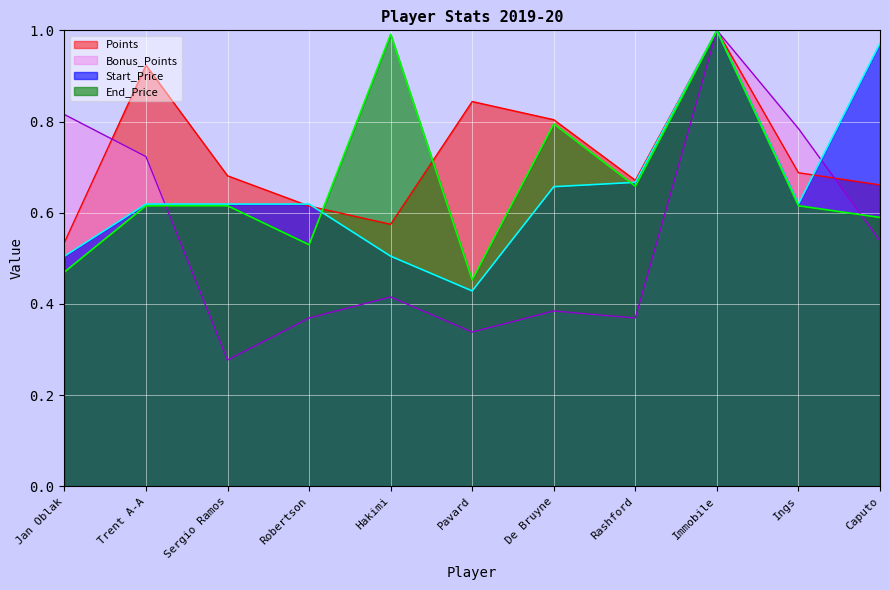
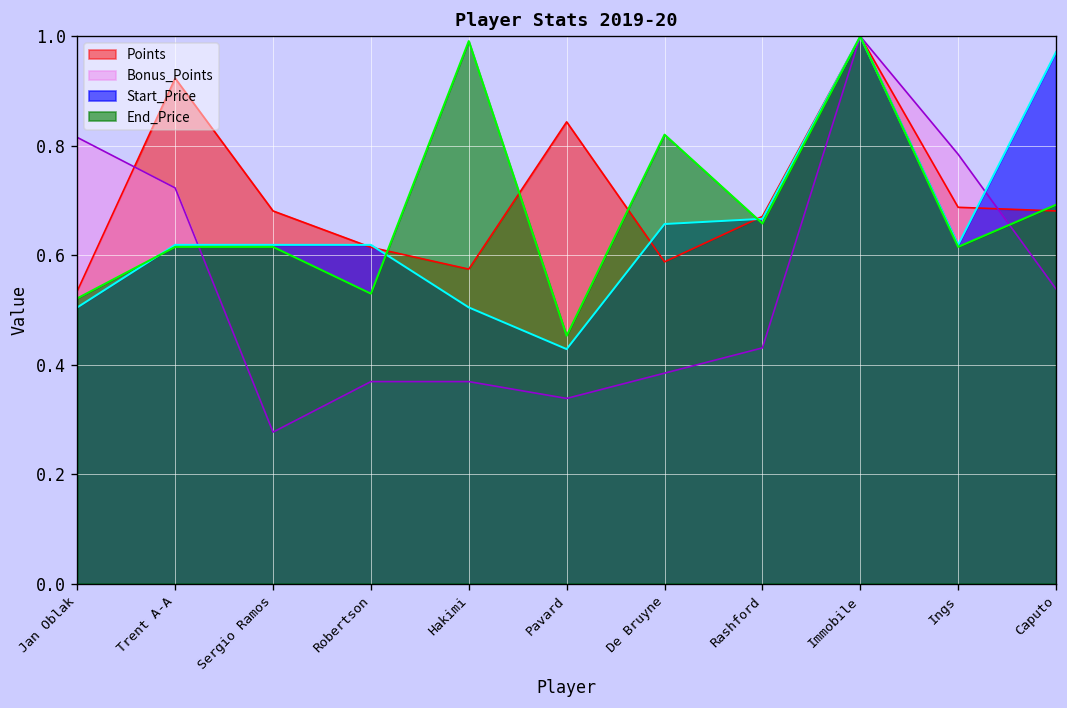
  {
    "Points": {
      "Jan Oblak": 0.53,
      "Sergio Ramos": 0.68,
      "Hakimi": 0.57,
      "Pavard": 0.84,
-     "De Bruyne": 0.80,
+     "De Bruyne": 0.59,
      "Ings": 0.69,
-     "Caputo": 0.66
+     "Caputo": 0.68
    },
    "Bonus_Points": {
      "Jan Oblak": 0.82,
      "Trent A-A": 0.72,
      "Sergio Ramos": 0.28,
      "Robertson": 0.37,
-     "Hakimi": 0.42,
+     "Hakimi": 0.37,
      "Pavard": 0.34,
      "De Bruyne": 0.38,
-     "Rashford": 0.37,
+     "Rashford": 0.43,
      "Ings": 0.78,
      "Caputo": 0.54
    },
    "Start_Price": {
      "Jan Oblak": 0.50,
      "Hakimi": 0.50,
      "Pavard": 0.43,
      "De Bruyne": 0.66,
      "Caputo": 0.97
    },
    "End_Price": {
-     "Jan Oblak": 0.47,
+     "Jan Oblak": 0.52,
      "Robertson": 0.53,
      "Hakimi": 0.99,
      "Pavard": 0.45,
-     "De Bruyne": 0.79,
+     "De Bruyne": 0.82,
      "Rashford": 0.66,
-     "Caputo": 0.59
+     "Caputo": 0.69
    }
  }
